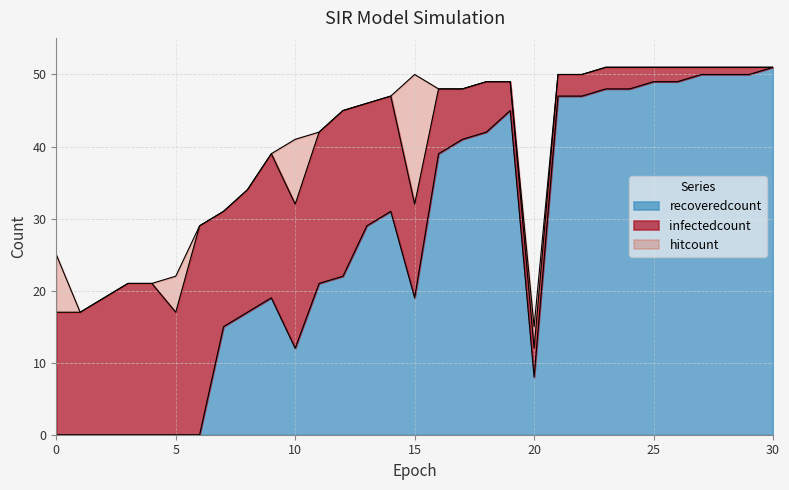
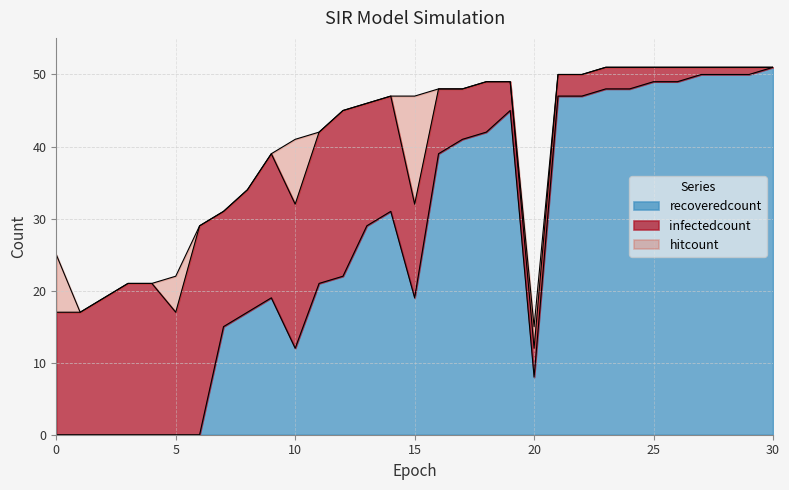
  {
    "recoveredcount": {
      "0": 0,
      "5": 0,
      "10": 12,
      "15": 19,
      "20": 8,
      "25": 49
    },
    "infectedcount": {
      "0": 17,
      "5": 17,
      "10": 32,
      "15": 32,
      "20": 12
    },
    "hitcount": {
      "0": 25,
      "5": 22,
      "10": 41,
-     "15": 50,
+     "15": 47,
      "20": 15
    }
  }
